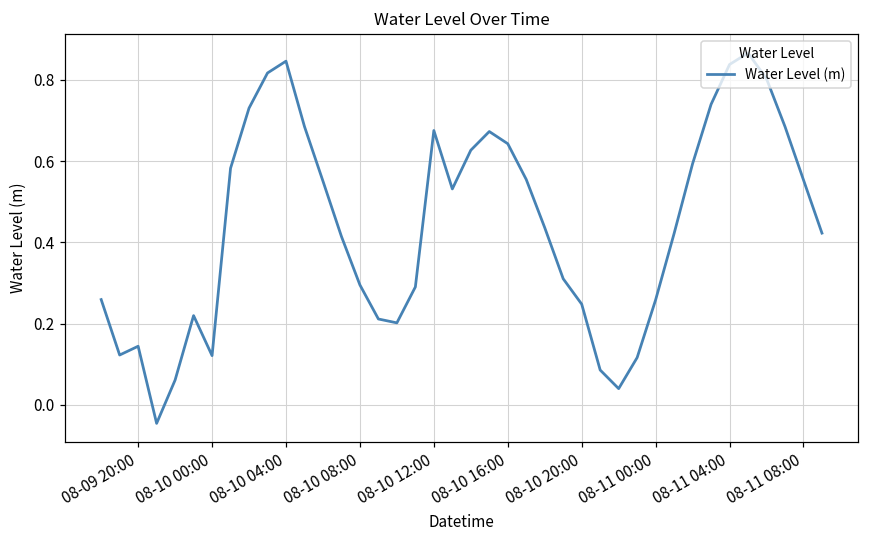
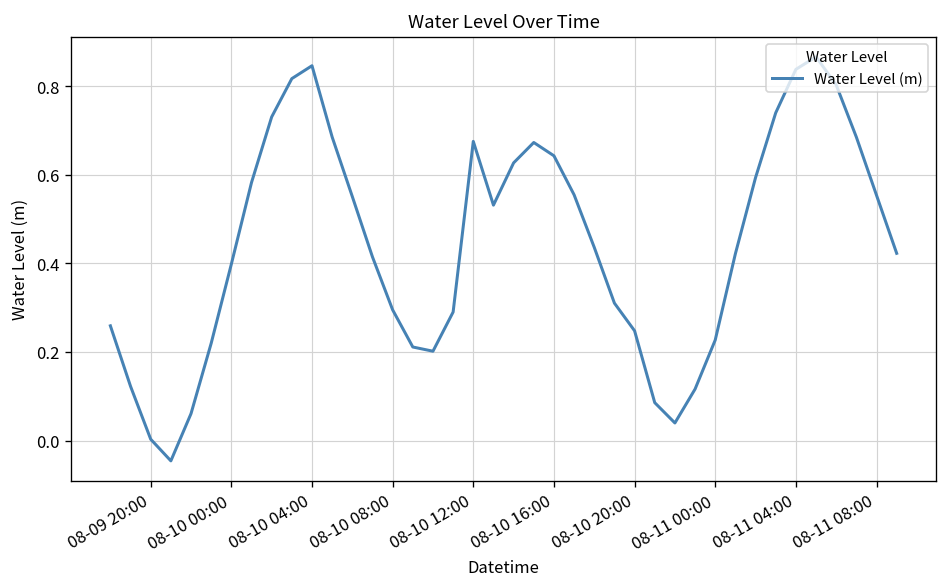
  {
-   "08-09 20:00": 0.14,
-   "08-10 00:00": 0.12,
+   "08-09 20:00": 0.00,
+   "08-10 00:00": 0.40,
    "08-10 04:00": 0.85,
    "08-10 08:00": 0.30,
    "08-10 12:00": 0.68,
    "08-10 16:00": 0.64,
    "08-10 20:00": 0.25,
-   "08-11 00:00": 0.26,
+   "08-11 00:00": 0.23,
    "08-11 08:00": 0.55
  }
